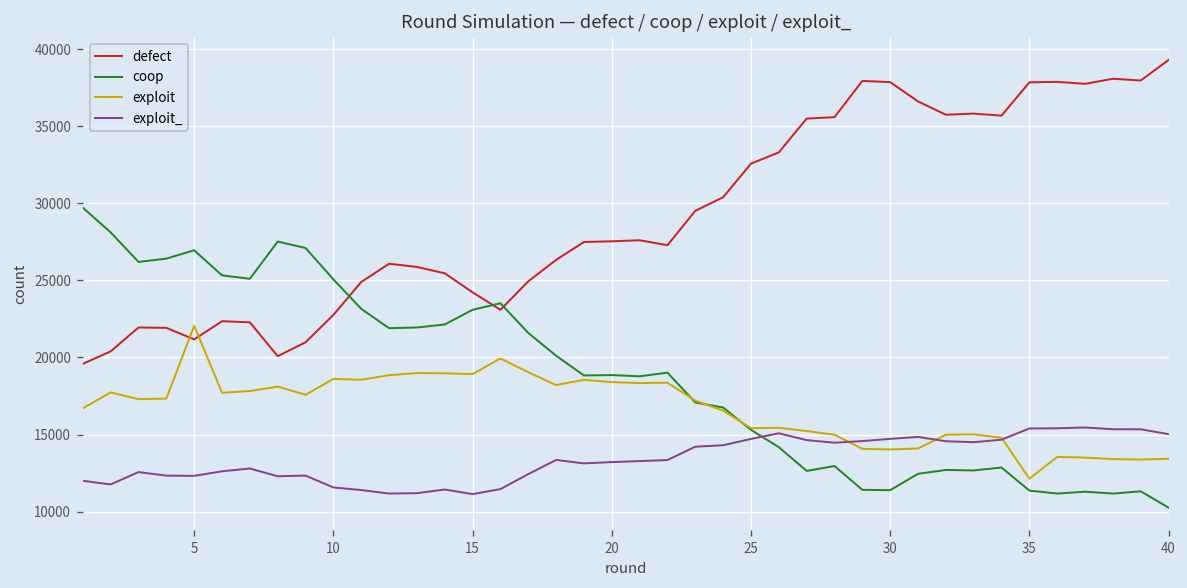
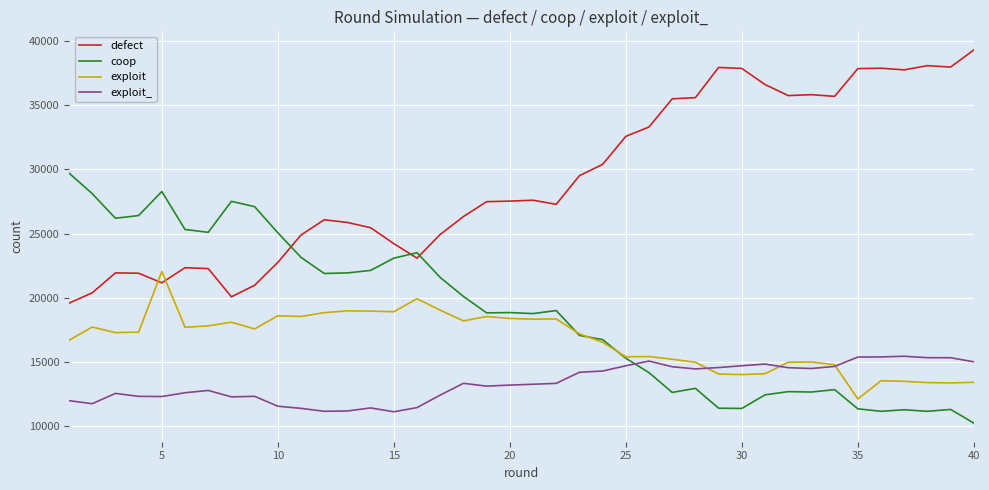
  {
    "defect": {
      "5": 21200,
      "10": 22800,
      "15": 24200,
      "20": 27500,
      "25": 32600,
      "30": 37900,
      "35": 37800,
      "40": 39300
    },
    "coop": {
-     "5": 27000,
+     "5": 28300,
      "10": 25100,
      "15": 23100,
      "20": 18900,
      "30": 11400,
      "35": 11400,
      "40": 10300
    },
    "exploit": {
      "5": 22100,
      "10": 18600,
      "15": 18900,
      "20": 18400,
      "30": 14000,
      "35": 12100,
      "40": 13400
    },
    "exploit_": {
      "5": 12300,
      "10": 11600,
      "15": 11100,
      "20": 13200,
      "25": 14700,
      "30": 14700,
      "35": 15400,
      "40": 15000
    }
  }
